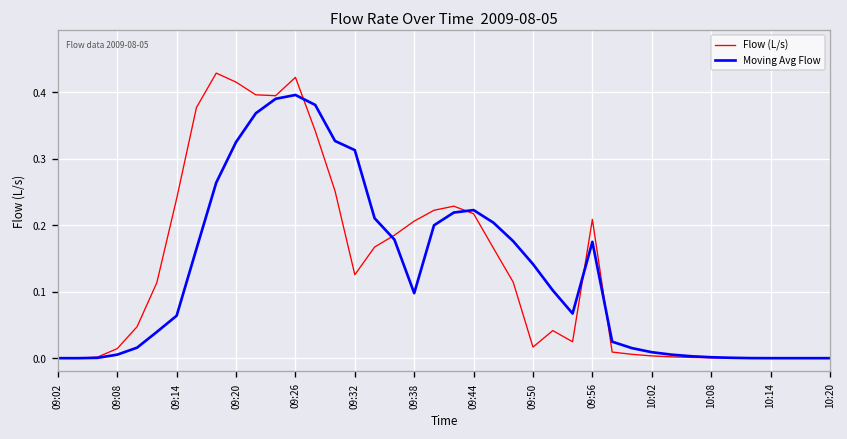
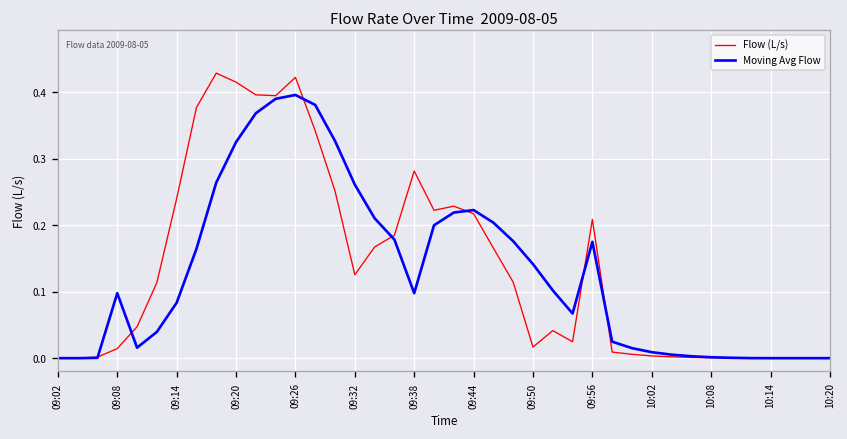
  {
    "Flow (L/s)": {
      "09:08": 0.01,
      "09:14": 0.24,
      "09:20": 0.42,
      "09:26": 0.42,
      "09:32": 0.13,
-     "09:38": 0.21,
+     "09:38": 0.28,
      "09:44": 0.22,
      "09:50": 0.02,
      "09:56": 0.21,
      "10:02": 0.00
    },
    "Moving Avg Flow": {
-     "09:08": 0.01,
-     "09:14": 0.06,
+     "09:08": 0.10,
+     "09:14": 0.08,
      "09:20": 0.33,
      "09:26": 0.40,
-     "09:32": 0.31,
+     "09:32": 0.26,
      "09:38": 0.10,
      "09:44": 0.22,
      "09:50": 0.14,
      "09:56": 0.18,
      "10:02": 0.01
    }
  }
